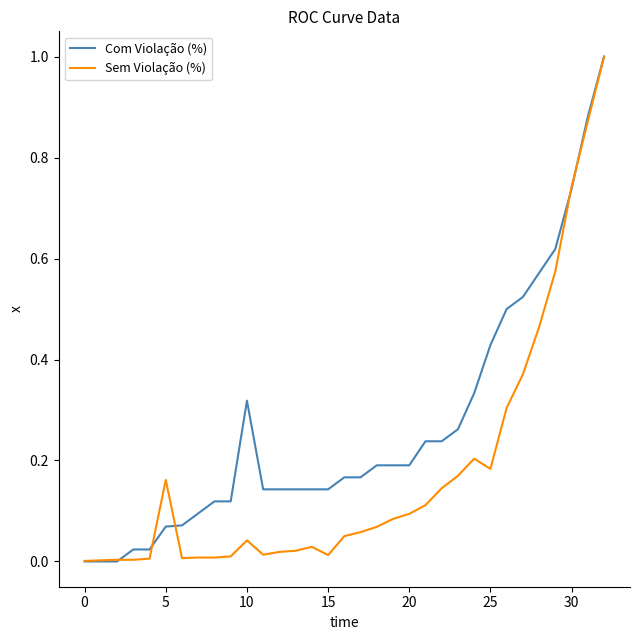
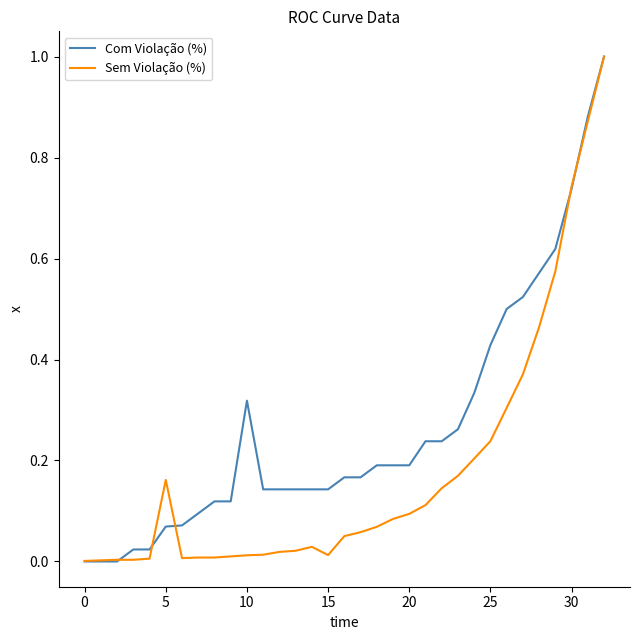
  {
    "Com Violação (%)": {
      "5": 0.07,
      "10": 0.32,
      "15": 0.14,
      "20": 0.19,
      "25": 0.43
    },
    "Sem Violação (%)": {
      "5": 0.16,
-     "10": 0.04,
+     "10": 0.01,
      "15": 0.01,
      "20": 0.09,
-     "25": 0.18
+     "25": 0.24
    }
  }
